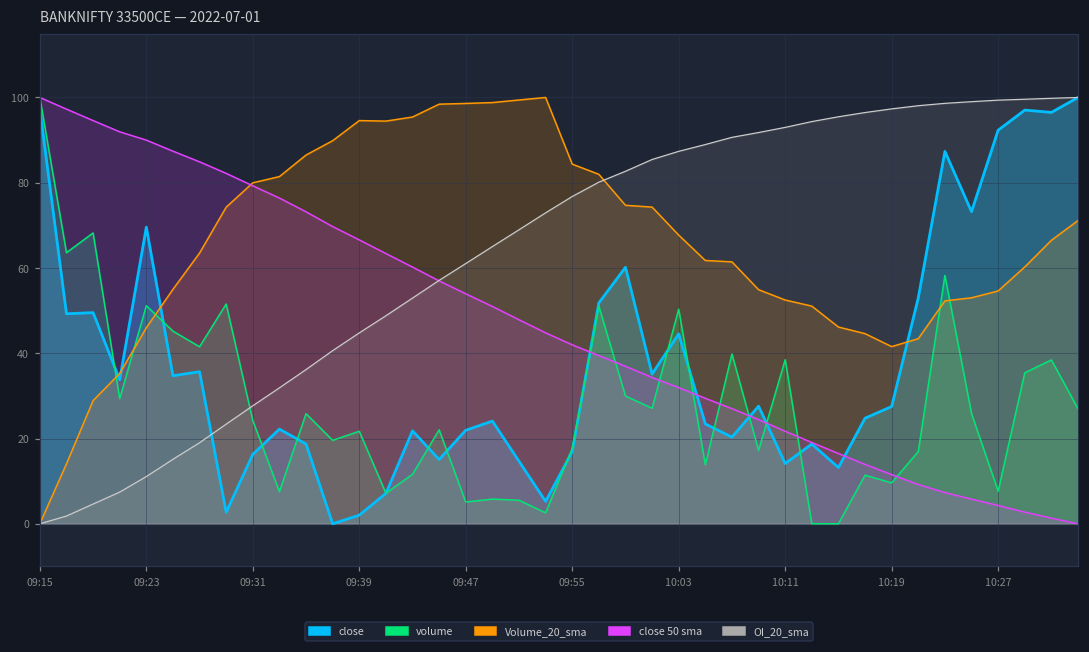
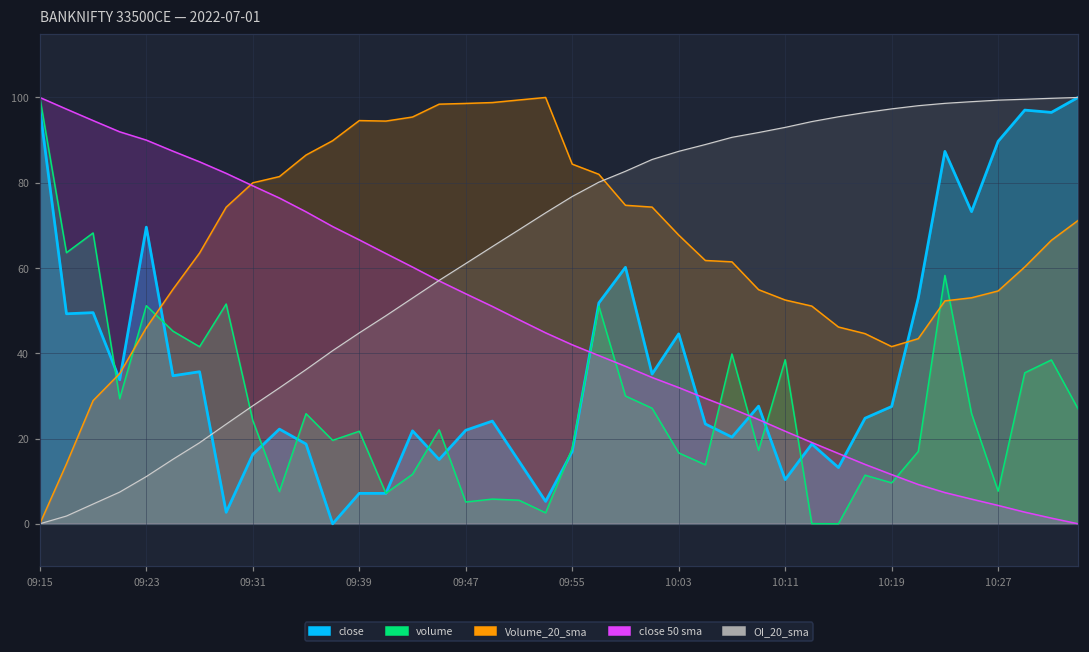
  {
    "close": {
      "09:15": 97,
      "09:23": 70,
      "09:31": 16,
-     "09:39": 2,
+     "09:39": 7,
      "09:47": 22,
      "09:55": 17,
      "10:03": 45,
-     "10:11": 14,
+     "10:11": 10,
      "10:19": 28,
-     "10:27": 92
+     "10:27": 90
    },
    "volume": {
      "09:23": 51,
      "09:31": 24,
      "09:39": 22,
      "09:47": 5,
      "09:55": 18,
-     "10:03": 50,
+     "10:03": 17,
      "10:11": 38,
      "10:19": 10,
      "10:27": 8
    }
  }
